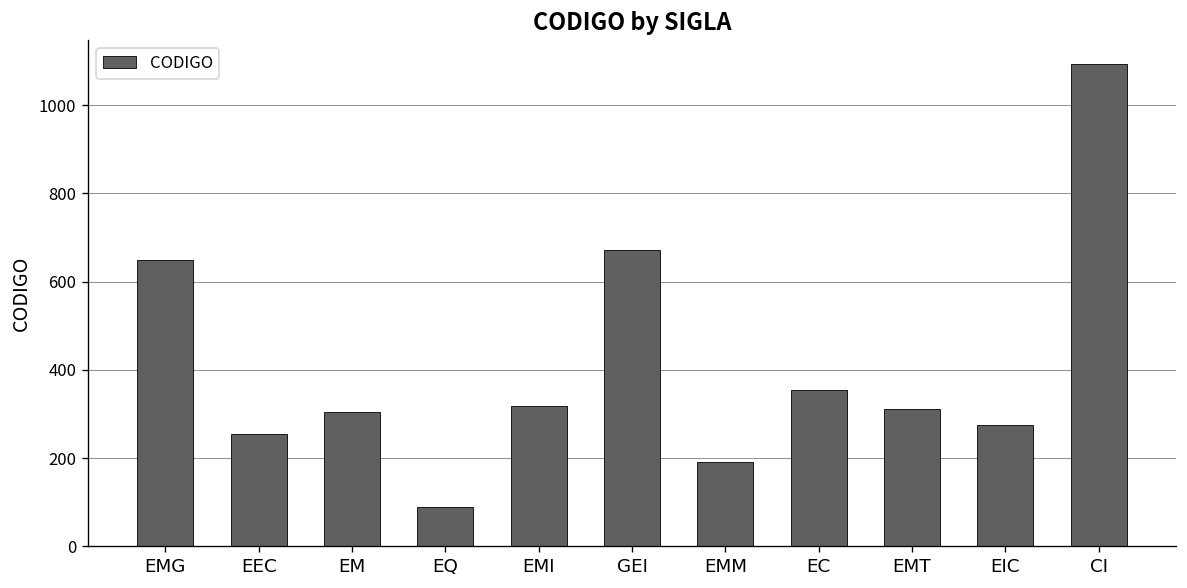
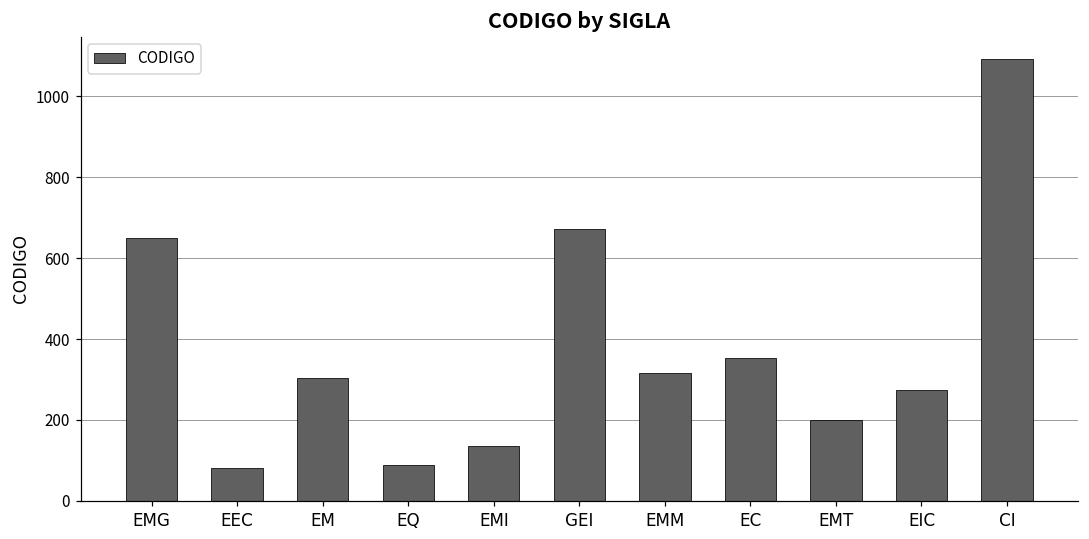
  {
    "EMG": 650,
-   "EEC": 260,
+   "EEC": 80,
    "EM": 300,
    "EQ": 90,
-   "EMI": 320,
+   "EMI": 140,
    "GEI": 670,
-   "EMM": 190,
+   "EMM": 320,
    "EC": 350,
-   "EMT": 310,
+   "EMT": 200,
    "EIC": 280,
    "CI": 1090
  }
